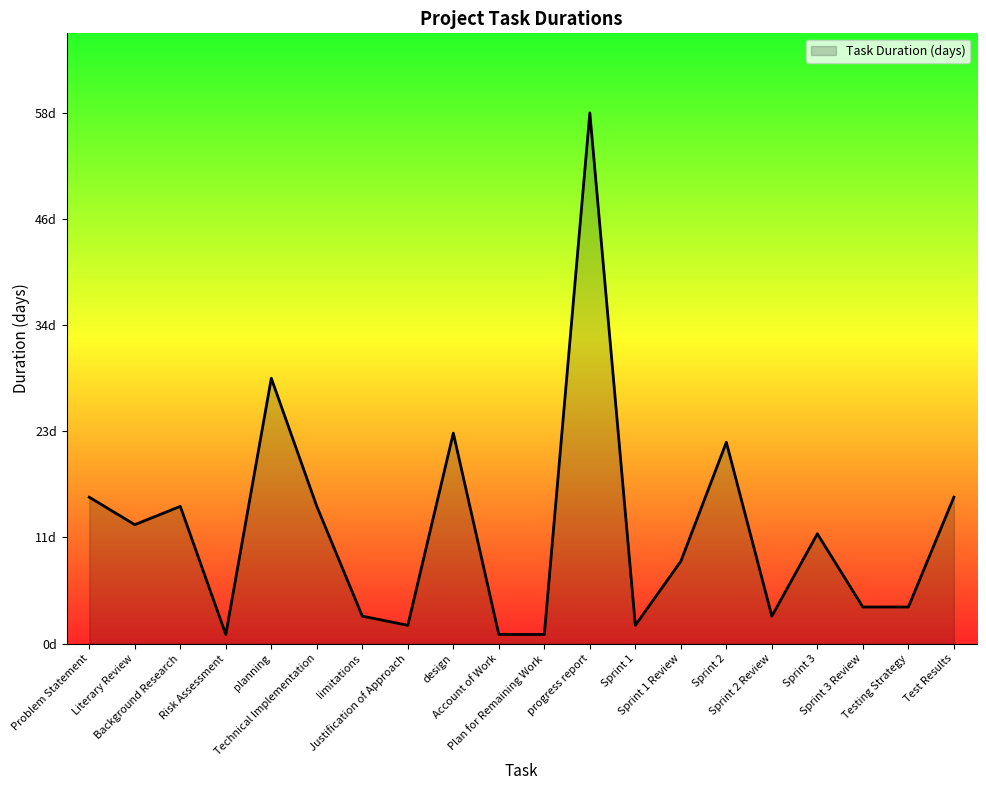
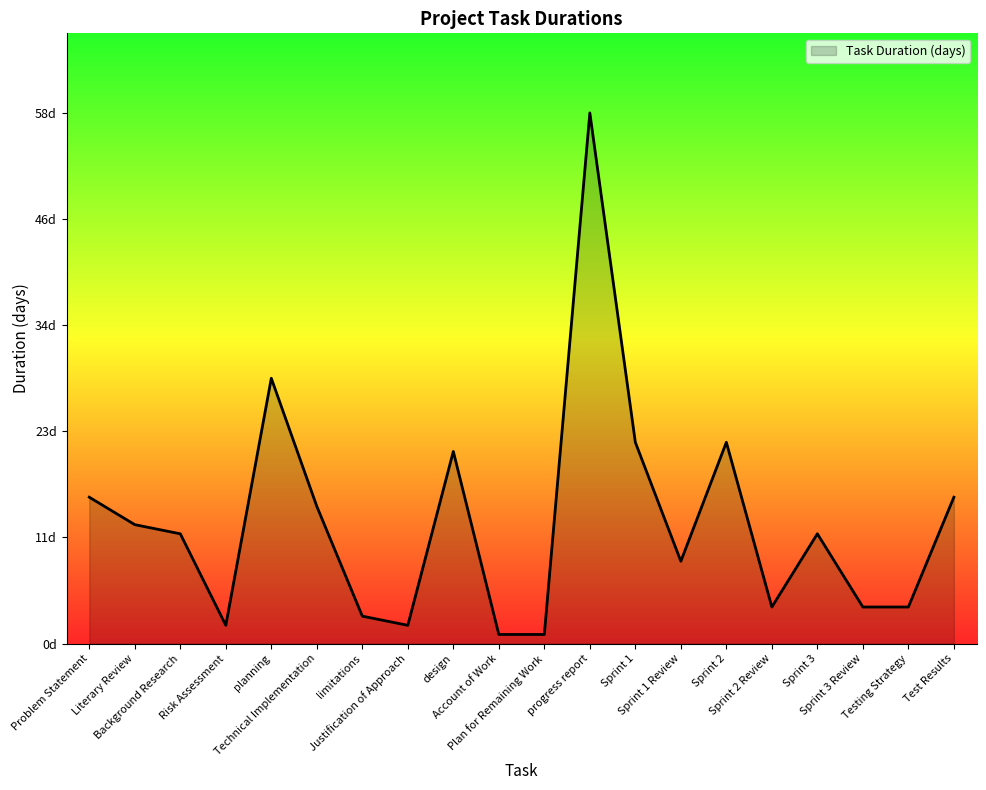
  {
    "Problem Statement": "16d",
    "Literary Review": "13d",
-   "Background Research": "15d",
-   "Risk Assessment": "1d",
+   "Background Research": "12d",
+   "Risk Assessment": "2d",
    "planning": "29d",
    "Technical Implementation": "15d",
    "limitations": "3d",
    "Justification of Approach": "2d",
-   "design": "23d",
+   "design": "21d",
    "Account of Work": "1d",
    "Plan for Remaining Work": "1d",
    "progress report": "58d",
-   "Sprint 1": "2d",
+   "Sprint 1": "22d",
    "Sprint 1 Review": "9d",
    "Sprint 2": "22d",
-   "Sprint 2 Review": "3d",
+   "Sprint 2 Review": "4d",
    "Sprint 3": "12d",
    "Sprint 3 Review": "4d",
    "Testing Strategy": "4d",
    "Test Results": "16d"
  }
